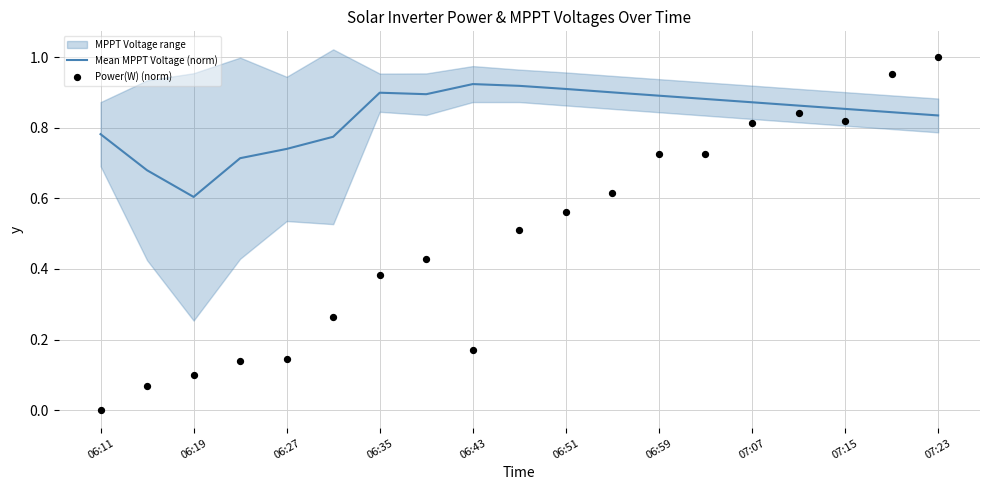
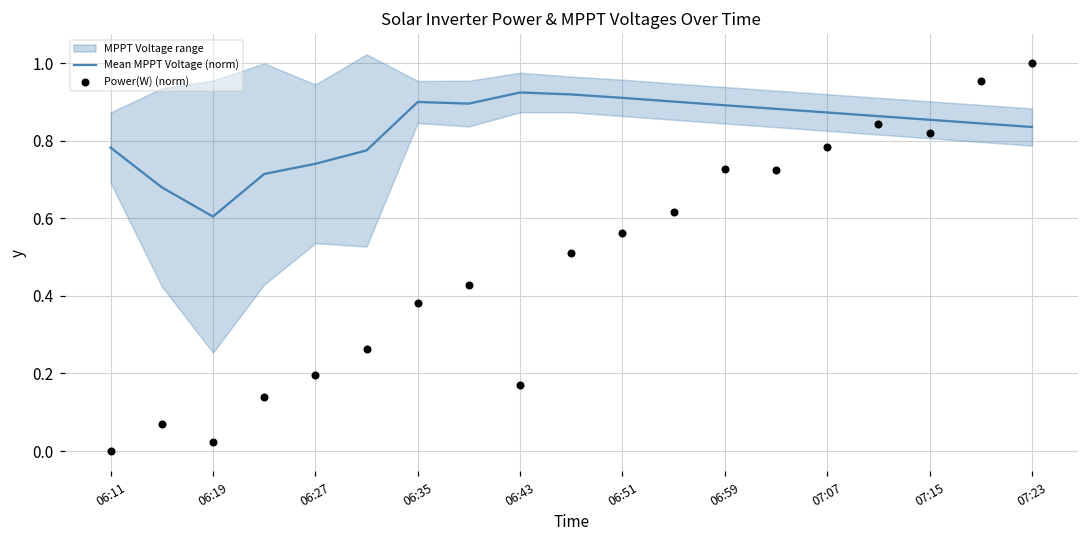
  {
    "Power(W) (norm)": {
-     "06:19": 0.10,
-     "06:27": 0.14,
-     "07:07": 0.81
+     "06:19": 0.02,
+     "06:27": 0.20,
+     "07:07": 0.78
    }
  }
